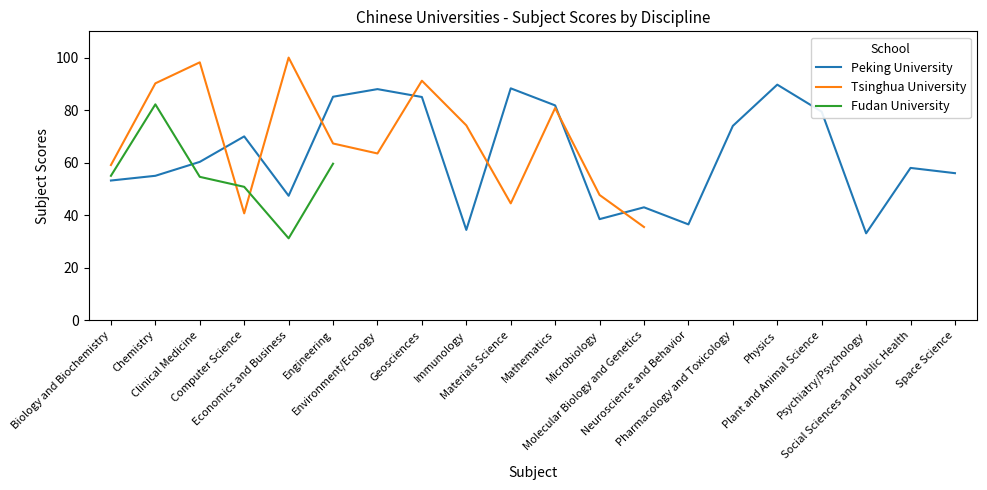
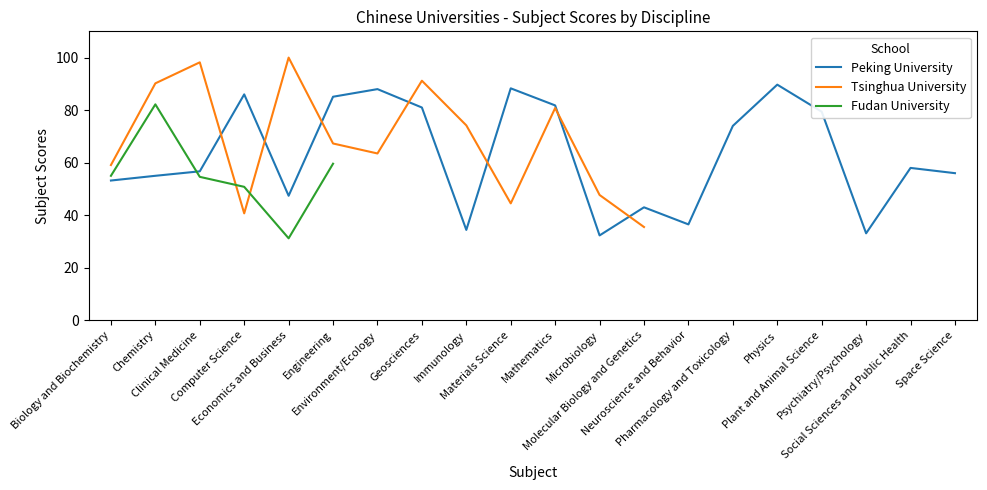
  {
    "Peking University": {
      "Biology and Biochemistry": 53,
      "Chemistry": 55,
-     "Clinical Medicine": 60,
-     "Computer Science": 70,
+     "Clinical Medicine": 57,
+     "Computer Science": 86,
      "Economics and Business": 47,
      "Engineering": 85,
      "Environment/Ecology": 88,
-     "Geosciences": 85,
+     "Geosciences": 81,
      "Immunology": 34,
      "Materials Science": 88,
      "Mathematics": 82,
-     "Microbiology": 39,
+     "Microbiology": 32,
      "Molecular Biology and Genetics": 43,
      "Neuroscience and Behavior": 37,
      "Pharmacology and Toxicology": 74,
      "Physics": 90,
      "Psychiatry/Psychology": 33,
      "Social Sciences and Public Health": 58,
      "Space Science": 56
    },
    "Tsinghua University": {
      "Biology and Biochemistry": 59,
      "Chemistry": 90,
      "Clinical Medicine": 98,
      "Computer Science": 41,
      "Economics and Business": 100,
      "Engineering": 67,
      "Environment/Ecology": 64,
      "Geosciences": 91,
      "Immunology": 74,
      "Materials Science": 45,
      "Mathematics": 81,
      "Microbiology": 48,
      "Molecular Biology and Genetics": 36
    },
    "Fudan University": {
      "Biology and Biochemistry": 55,
      "Chemistry": 82,
      "Clinical Medicine": 55,
      "Computer Science": 51,
      "Economics and Business": 31,
      "Engineering": 60
    }
  }
